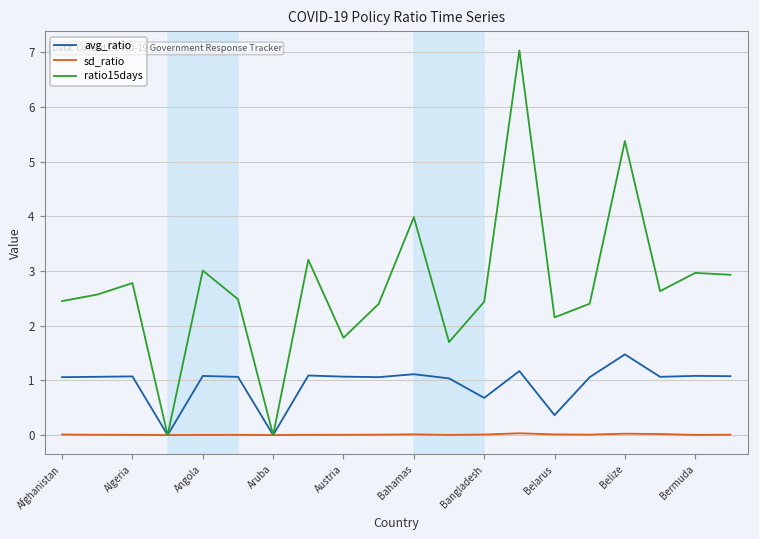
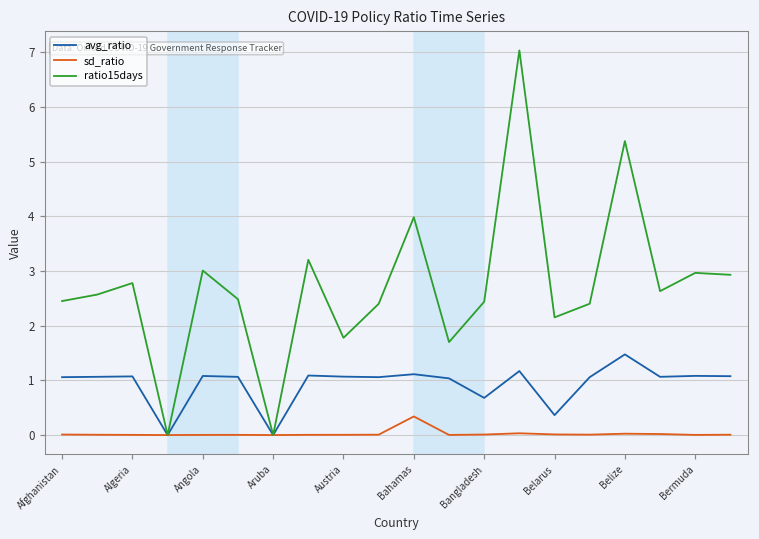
  {
    "avg_ratio": {
      "Afghanistan": 1.1,
      "Algeria": 1.1,
      "Angola": 1.1,
      "Austria": 1.1,
      "Bahamas": 1.1,
      "Bangladesh": 0.7,
      "Belarus": 0.4,
      "Belize": 1.5,
      "Bermuda": 1.1
    },
    "sd_ratio": {
      "Afghanistan": 0.0,
      "Algeria": 0.0,
      "Angola": 0.0,
      "Austria": 0.0,
-     "Bahamas": 0.0,
+     "Bahamas": 0.3,
      "Bangladesh": 0.0,
      "Belarus": 0.0,
      "Belize": 0.0,
      "Bermuda": 0.0
    },
    "ratio15days": {
      "Afghanistan": 2.5,
      "Algeria": 2.8,
      "Angola": 3.0,
      "Austria": 1.8,
      "Bahamas": 4.0,
      "Bangladesh": 2.4,
      "Belarus": 2.2,
      "Belize": 5.4,
      "Bermuda": 3.0
    }
  }
